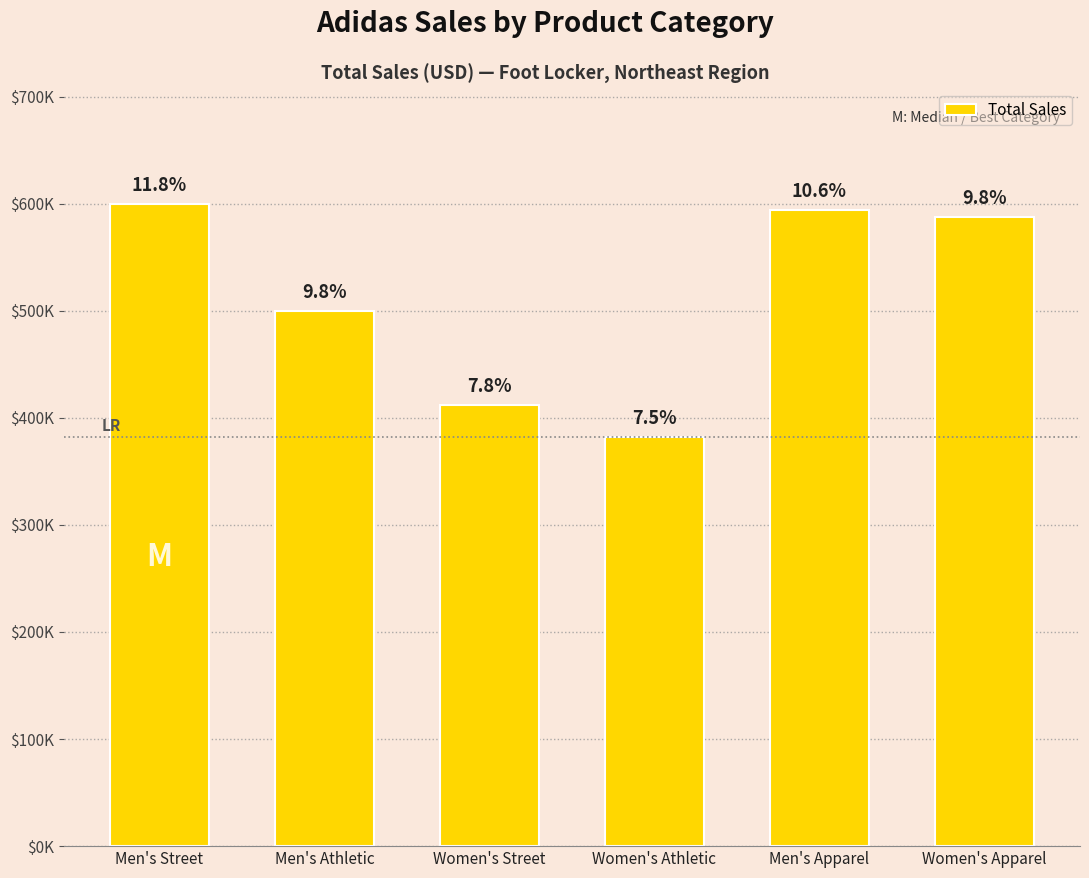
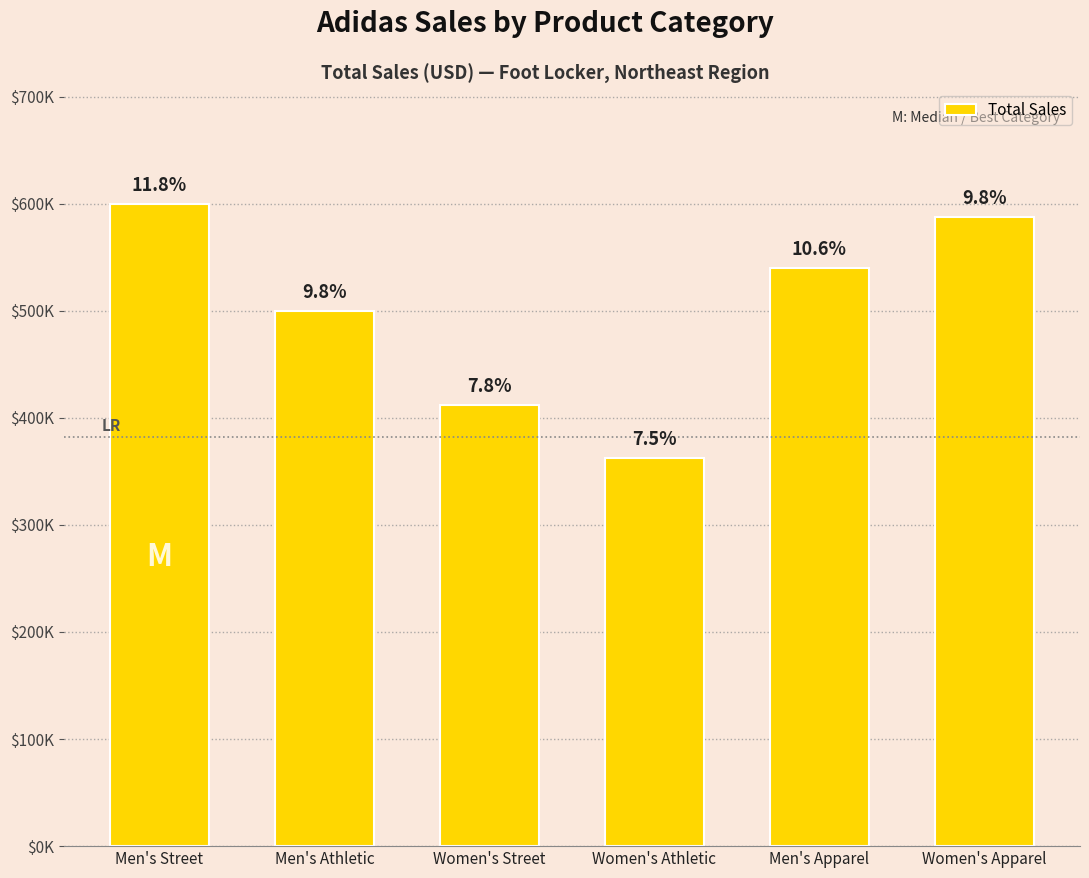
  {
-   "Women's Athletic": "$383000",
-   "Men's Apparel": "$594000"
+   "Women's Athletic": "$363000",
+   "Men's Apparel": "$540000"
  }
